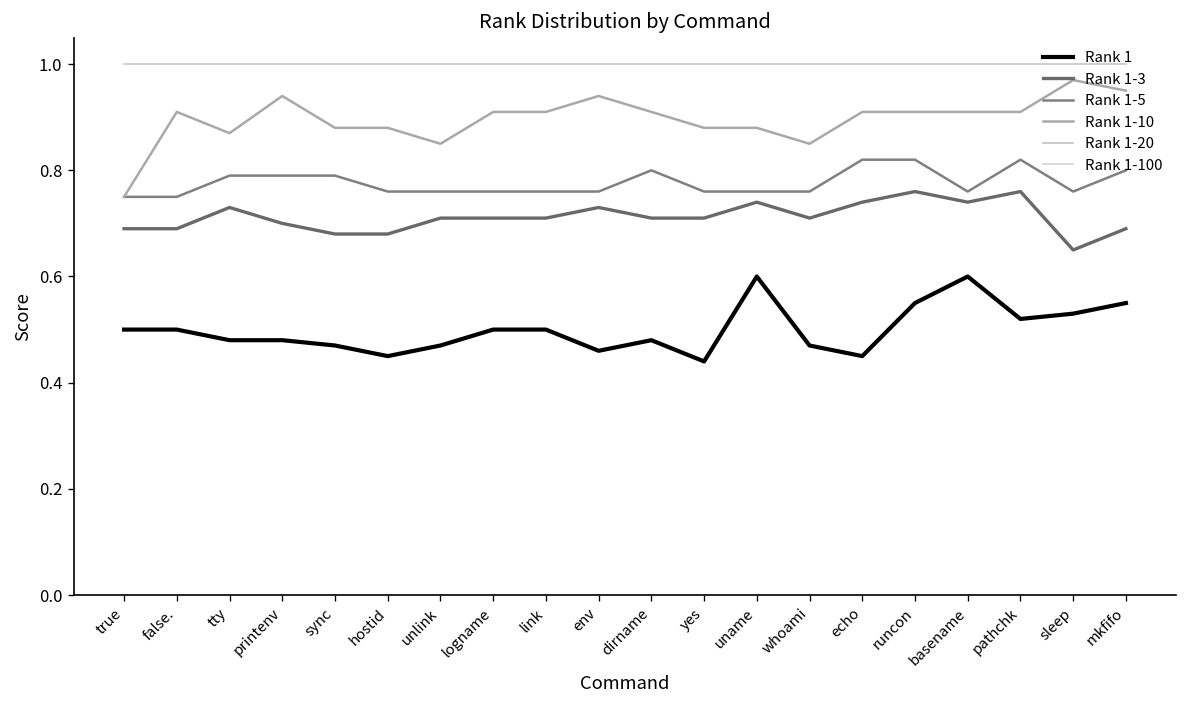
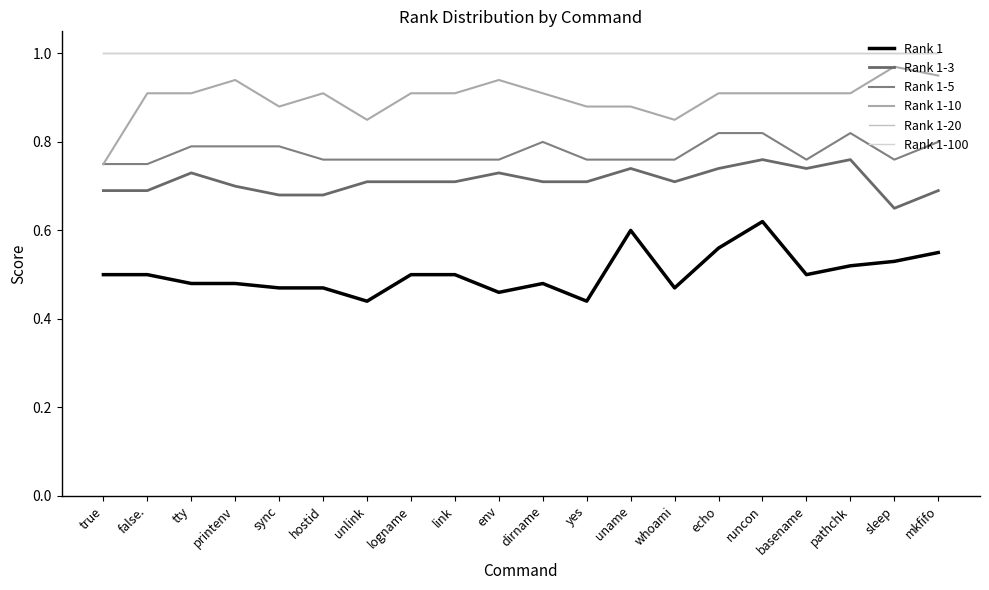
  {
    "Rank 1": {
      "true": 0.50,
      "false.": 0.50,
      "tty": 0.48,
      "printenv": 0.48,
      "sync": 0.47,
-     "hostid": 0.45,
-     "unlink": 0.47,
+     "hostid": 0.47,
+     "unlink": 0.44,
      "logname": 0.50,
      "link": 0.50,
      "env": 0.46,
      "dirname": 0.48,
      "yes": 0.44,
      "uname": 0.60,
      "whoami": 0.47,
-     "echo": 0.45,
-     "runcon": 0.55,
-     "basename": 0.6,
+     "echo": 0.56,
+     "runcon": 0.62,
+     "basename": 0.5,
      "pathchk": 0.52,
      "sleep": 0.53,
      "mkfifo": 0.55
    },
    "Rank 1-10": {
      "false.": 0.91,
-     "tty": 0.87,
+     "tty": 0.91,
      "printenv": 0.94,
      "sync": 0.88,
-     "hostid": 0.88,
+     "hostid": 0.91,
      "unlink": 0.85,
      "logname": 0.91,
      "link": 0.91,
      "env": 0.94,
      "dirname": 0.91,
      "yes": 0.88,
      "uname": 0.88,
      "whoami": 0.85,
      "echo": 0.91,
      "runcon": 0.91,
      "basename": 0.91,
      "pathchk": 0.91,
      "sleep": 0.97,
      "mkfifo": 0.95
    },
    "Rank 1-100": {
      "true": 1.00,
      "false.": 1.00,
      "tty": 1.00,
      "printenv": 1.00,
      "sync": 1.00,
      "hostid": 1.00,
      "unlink": 1.00,
      "logname": 1.00,
      "link": 1.00,
      "env": 1.00,
      "dirname": 1.00,
      "yes": 1.00,
      "uname": 1.00,
      "whoami": 1.00,
      "echo": 1.00,
      "runcon": 1.00,
      "basename": 1.00,
      "pathchk": 1.00,
      "sleep": 1.00,
      "mkfifo": 1.00
    }
  }
